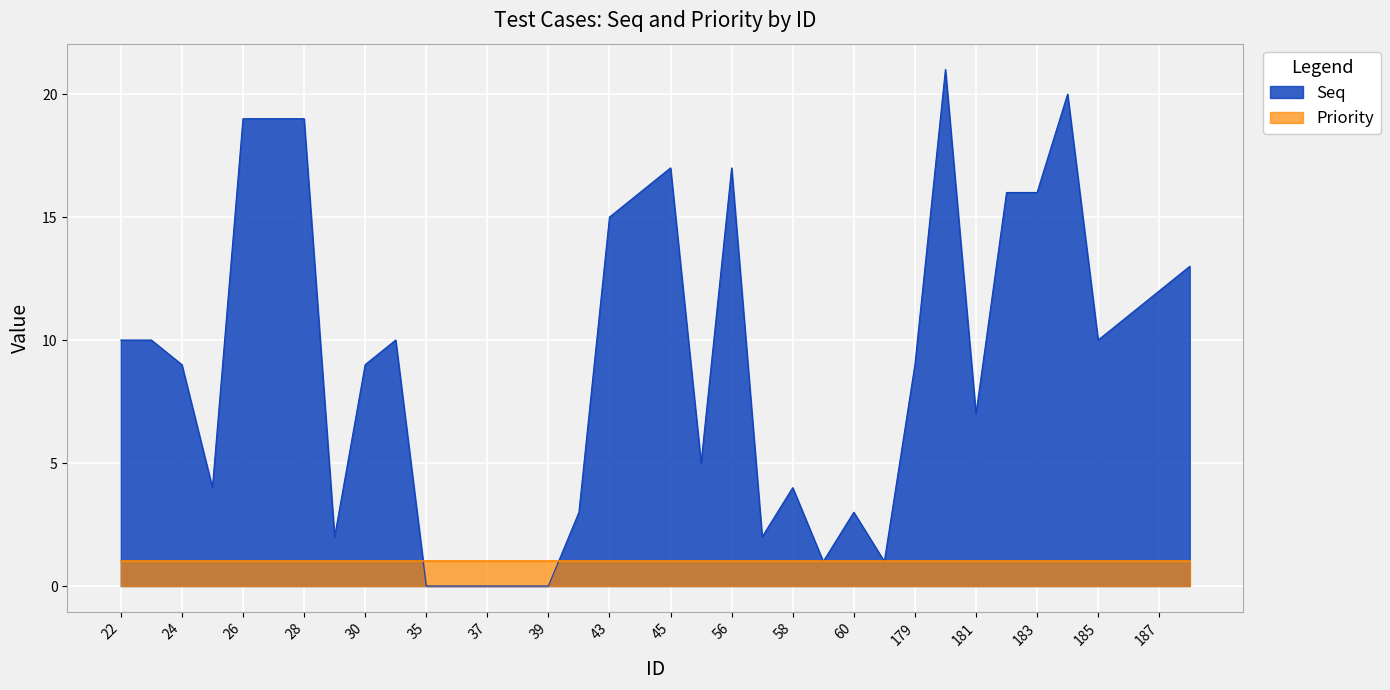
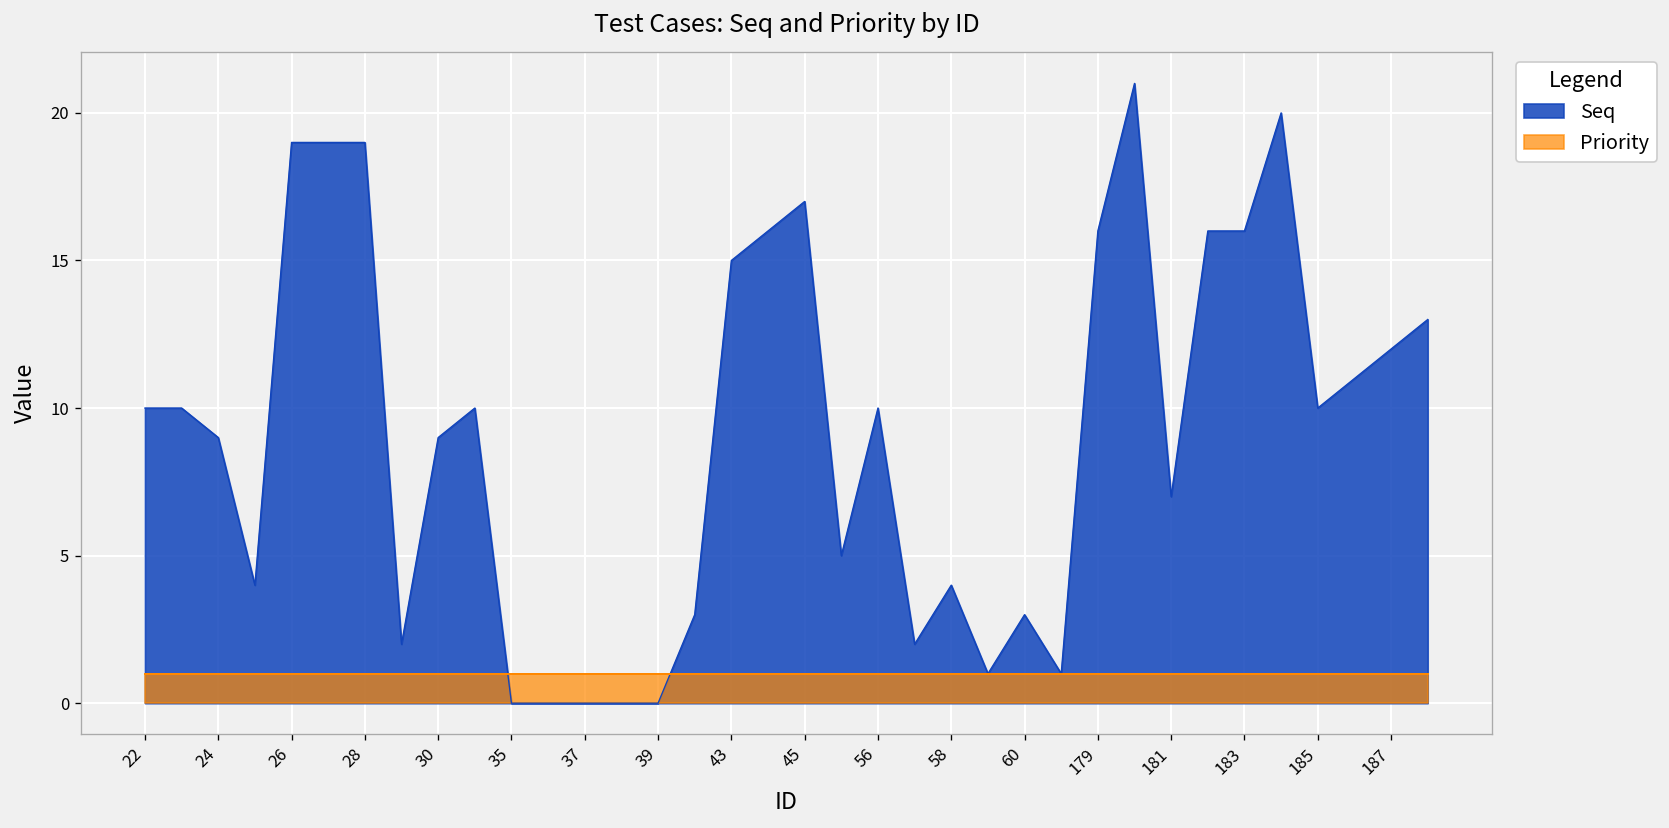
  {
    "Seq": {
      "22": 10,
      "24": 9,
      "26": 19,
      "28": 19,
      "30": 9,
      "37": 0,
      "39": 0,
      "43": 15,
      "45": 17,
-     "56": 17,
+     "56": 10,
      "58": 4,
      "60": 3,
-     "179": 9,
+     "179": 16,
      "181": 7,
      "183": 16,
      "185": 10,
      "187": 12
    },
    "Priority": {
      "22": 1,
      "24": 1,
      "26": 1,
      "28": 1,
      "30": 1,
      "37": 1,
      "39": 1,
      "43": 1,
      "45": 1,
      "56": 1,
      "58": 1,
      "60": 1,
      "179": 1,
      "181": 1,
      "183": 1,
      "185": 1,
      "187": 1
    }
  }
